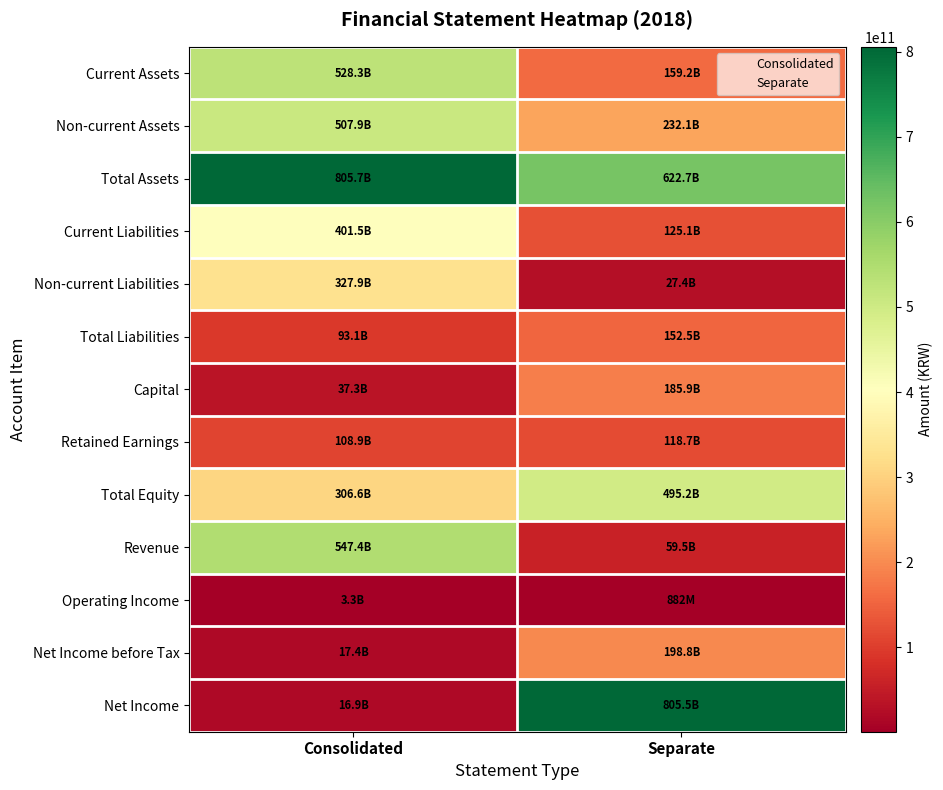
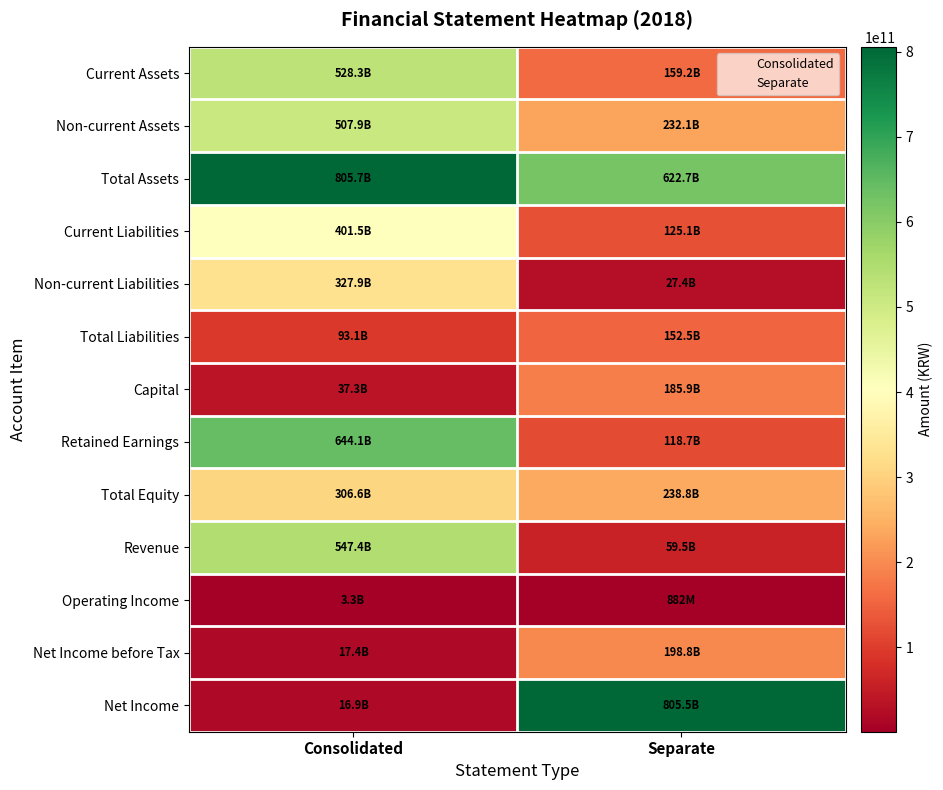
  {
    "Current Assets": {
      "Consolidated": "528.3B",
      "Separate": "159.2B"
    },
    "Non-current Assets": {
      "Consolidated": "507.9B",
      "Separate": "232.1B"
    },
    "Total Assets": {
      "Consolidated": "805.7B",
      "Separate": "622.7B"
    },
    "Current Liabilities": {
      "Consolidated": "401.5B",
      "Separate": "125.1B"
    },
    "Non-current Liabilities": {
      "Consolidated": "327.9B",
      "Separate": "27.4B"
    },
    "Total Liabilities": {
      "Consolidated": "93.1B",
      "Separate": "152.5B"
    },
    "Capital": {
      "Consolidated": "37.3B",
      "Separate": "185.9B"
    },
    "Retained Earnings": {
-     "Consolidated": "108.9B",
+     "Consolidated": "644.1B",
      "Separate": "118.7B"
    },
    "Total Equity": {
      "Consolidated": "306.6B",
-     "Separate": "495.2B"
+     "Separate": "238.8B"
    },
    "Revenue": {
      "Consolidated": "547.4B",
      "Separate": "59.5B"
    },
    "Operating Income": {
      "Consolidated": "3.3B",
      "Separate": "882M"
    },
    "Net Income before Tax": {
      "Consolidated": "17.4B",
      "Separate": "198.8B"
    },
    "Net Income": {
      "Consolidated": "16.9B",
      "Separate": "805.5B"
    }
  }
